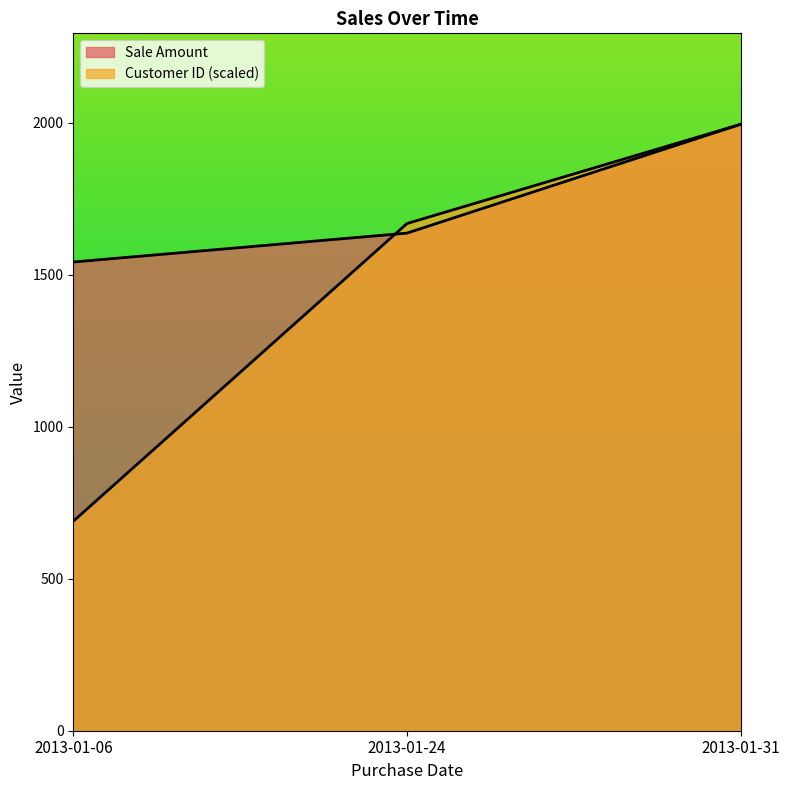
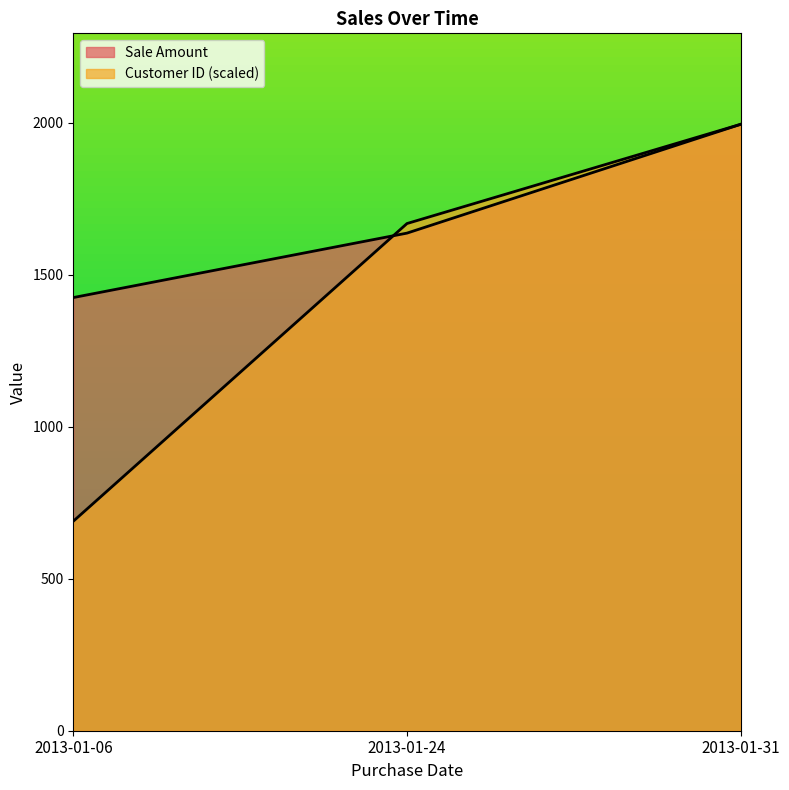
  {
    "Sale Amount": {
-     "2013-01-06": 1540,
+     "2013-01-06": 1430,
      "2013-01-24": 1640
    },
    "Customer ID (scaled)": {
      "2013-01-06": 690,
      "2013-01-24": 1670
    }
  }
